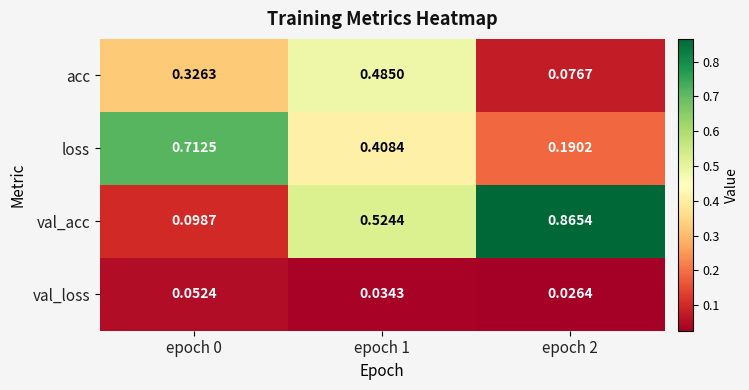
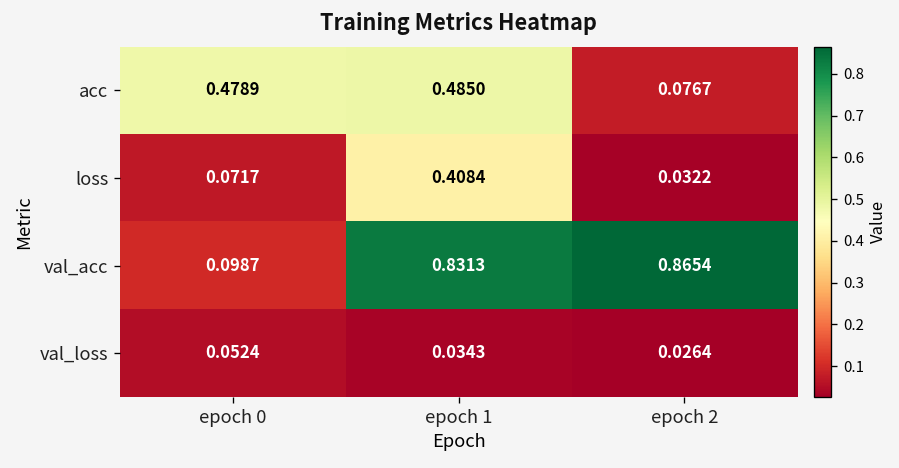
  {
    "acc": {
-     "epoch 0": 0.3263,
+     "epoch 0": 0.4789,
      "epoch 1": 0.4850,
      "epoch 2": 0.0767
    },
    "loss": {
-     "epoch 0": 0.7125,
+     "epoch 0": 0.0717,
      "epoch 1": 0.4084,
-     "epoch 2": 0.1902
+     "epoch 2": 0.0322
    },
    "val_acc": {
      "epoch 0": 0.0987,
-     "epoch 1": 0.5244,
+     "epoch 1": 0.8313,
      "epoch 2": 0.8654
    },
    "val_loss": {
      "epoch 0": 0.0524,
      "epoch 1": 0.0343,
      "epoch 2": 0.0264
    }
  }
